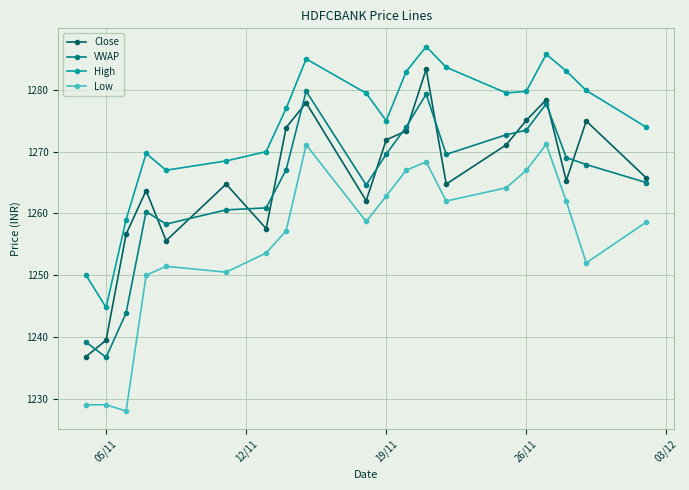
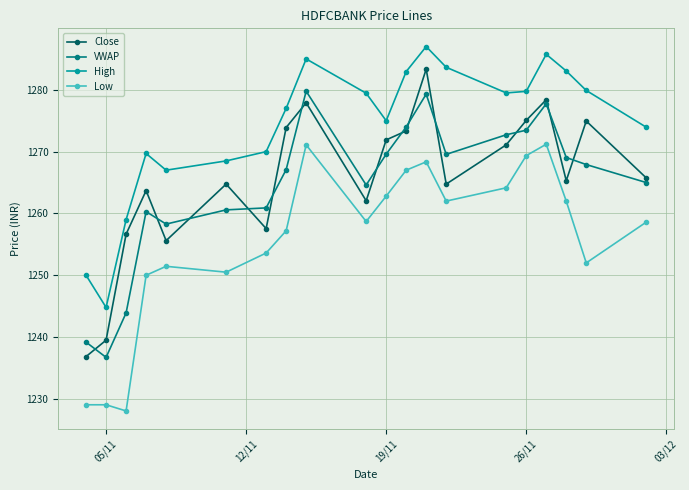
  {
    "Low": {
      "05/11": 1229,
      "19/11": 1263,
-     "26/11": 1267
+     "26/11": 1269
    }
  }
